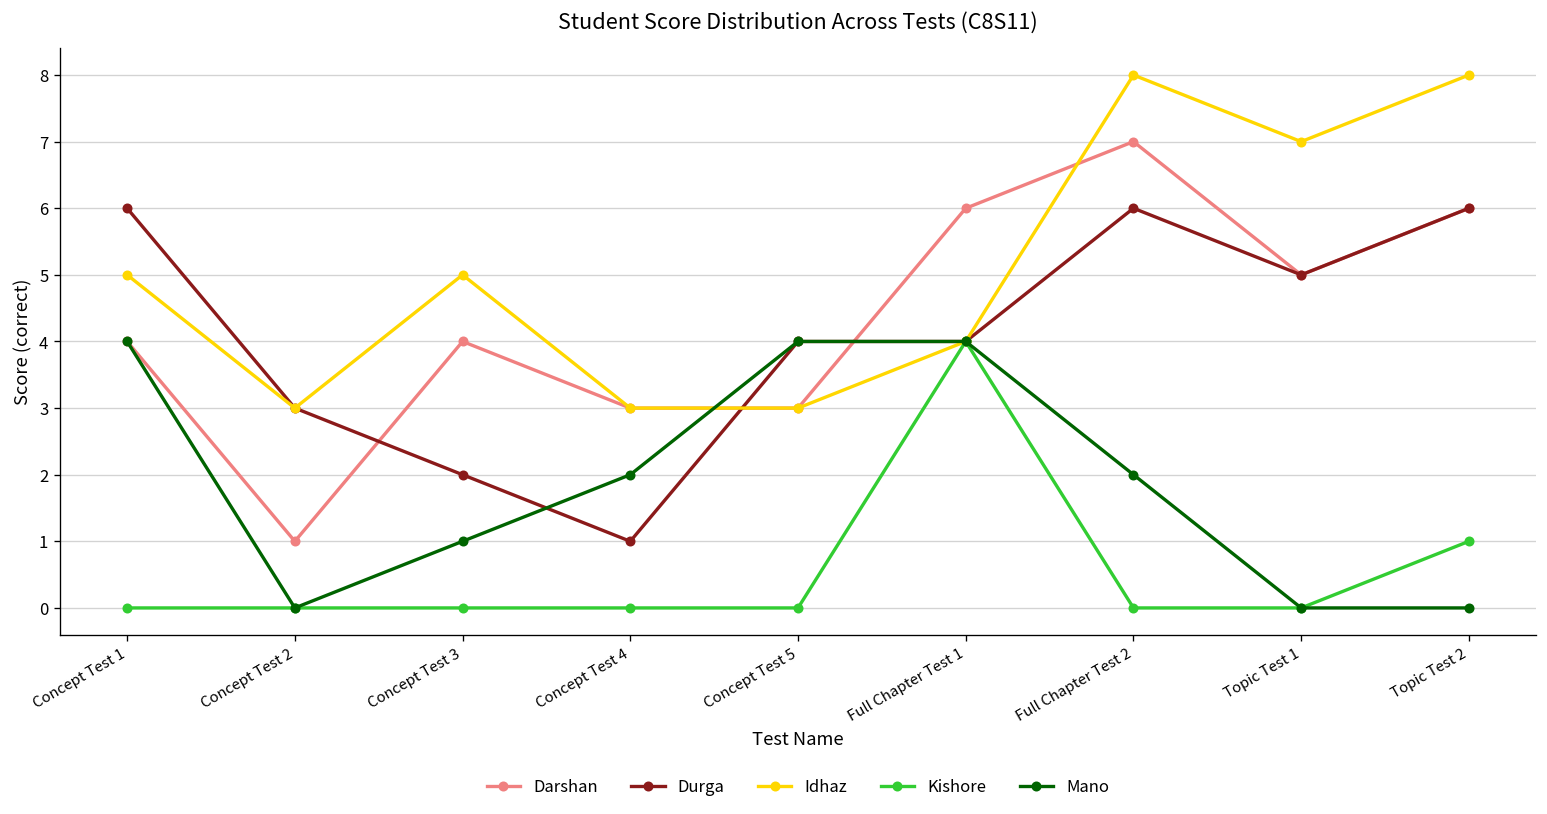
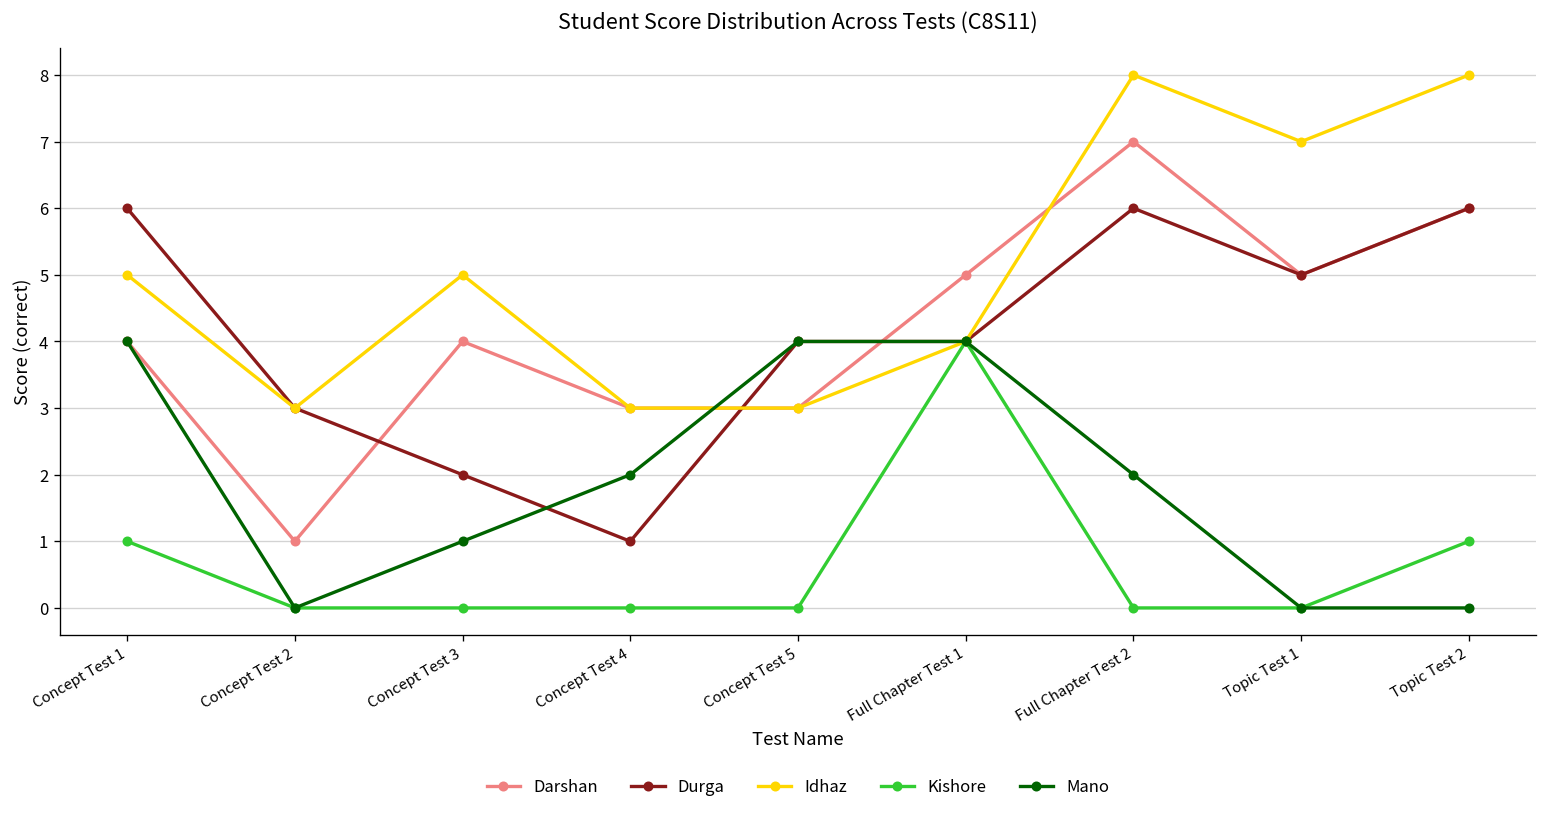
  {
    "Darshan": {
      "Concept Test 2": 1,
      "Concept Test 3": 4,
-     "Full Chapter Test 1": 6,
+     "Full Chapter Test 1": 5,
      "Full Chapter Test 2": 7
    },
    "Durga": {
      "Concept Test 1": 6,
      "Concept Test 3": 2,
      "Concept Test 4": 1,
      "Full Chapter Test 2": 6
    },
    "Idhaz": {
      "Concept Test 1": 5,
      "Concept Test 3": 5,
      "Full Chapter Test 2": 8,
      "Topic Test 1": 7,
      "Topic Test 2": 8
    },
    "Kishore": {
-     "Concept Test 1": 0,
+     "Concept Test 1": 1,
      "Concept Test 3": 0,
      "Concept Test 4": 0,
      "Concept Test 5": 0,
      "Full Chapter Test 2": 0,
      "Topic Test 2": 1
    },
    "Mano": {
      "Concept Test 3": 1,
      "Concept Test 4": 2,
      "Full Chapter Test 2": 2,
      "Topic Test 2": 0
    }
  }
